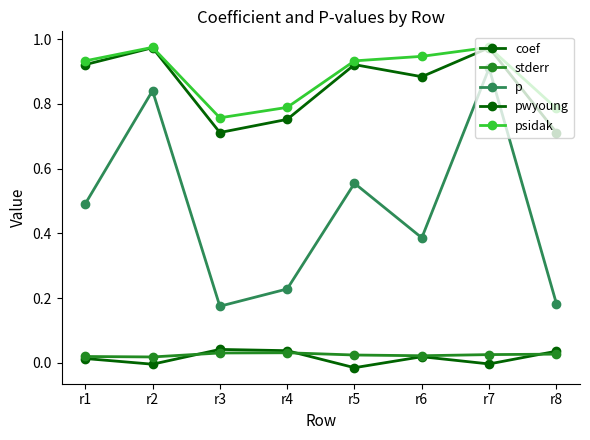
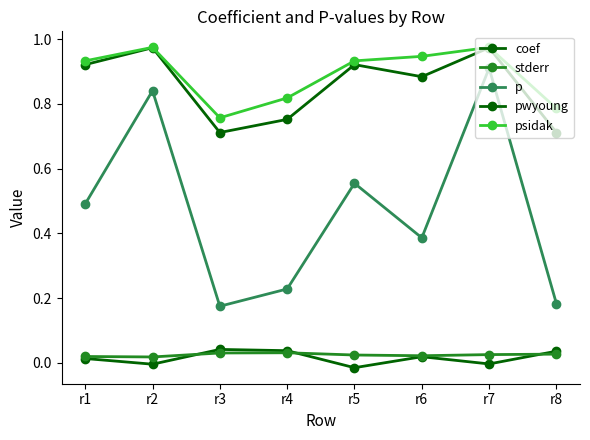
  {
    "psidak": {
      "r1": 0.93,
      "r3": 0.76,
-     "r4": 0.79,
+     "r4": 0.82,
      "r5": 0.93,
      "r6": 0.95
    }
  }
